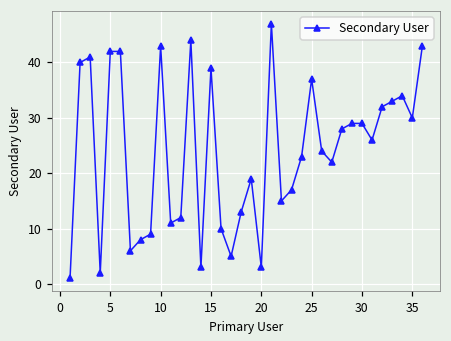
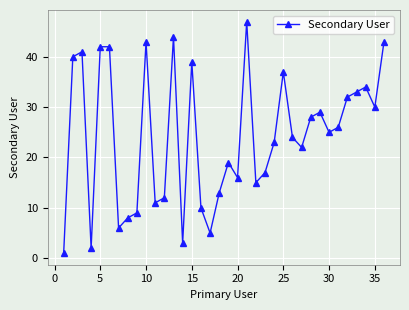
  {
    "5": 42,
    "10": 43,
    "15": 39,
-   "20": 3,
+   "20": 16,
    "25": 37,
-   "30": 29,
+   "30": 25,
    "35": 30
  }
